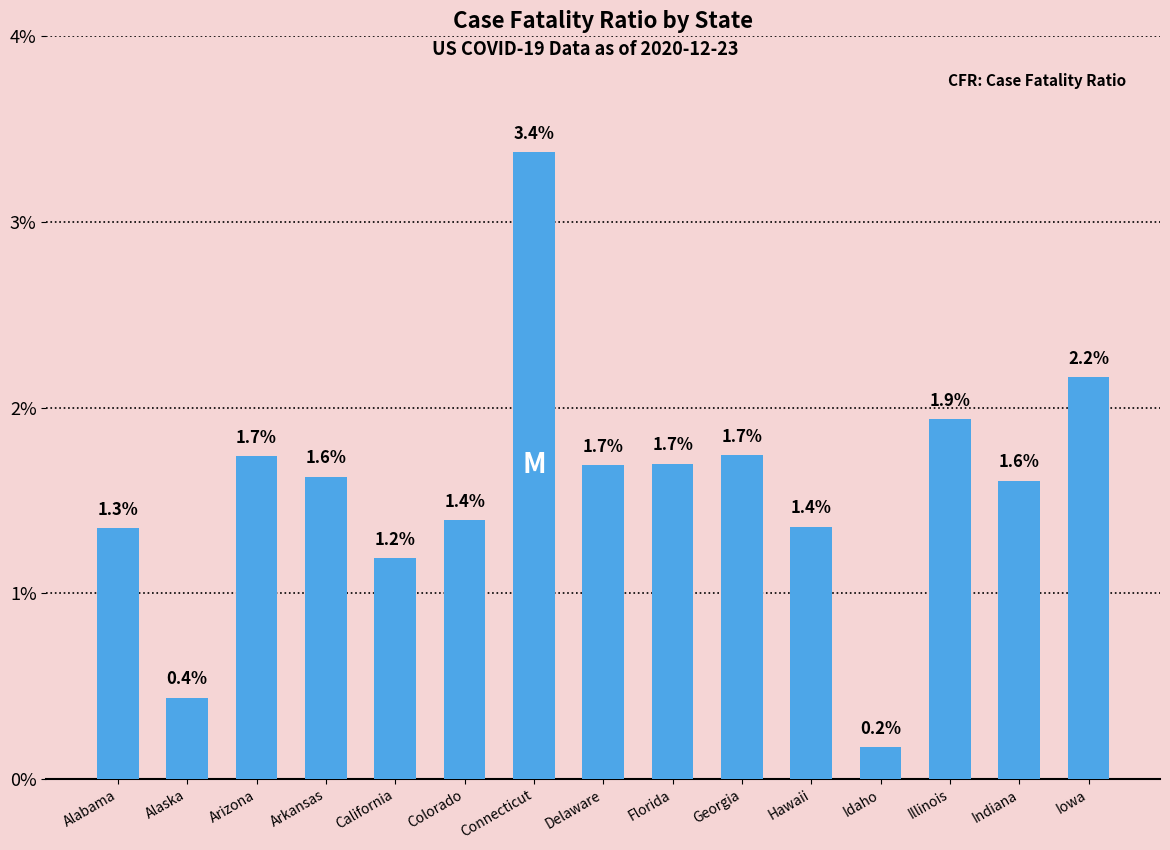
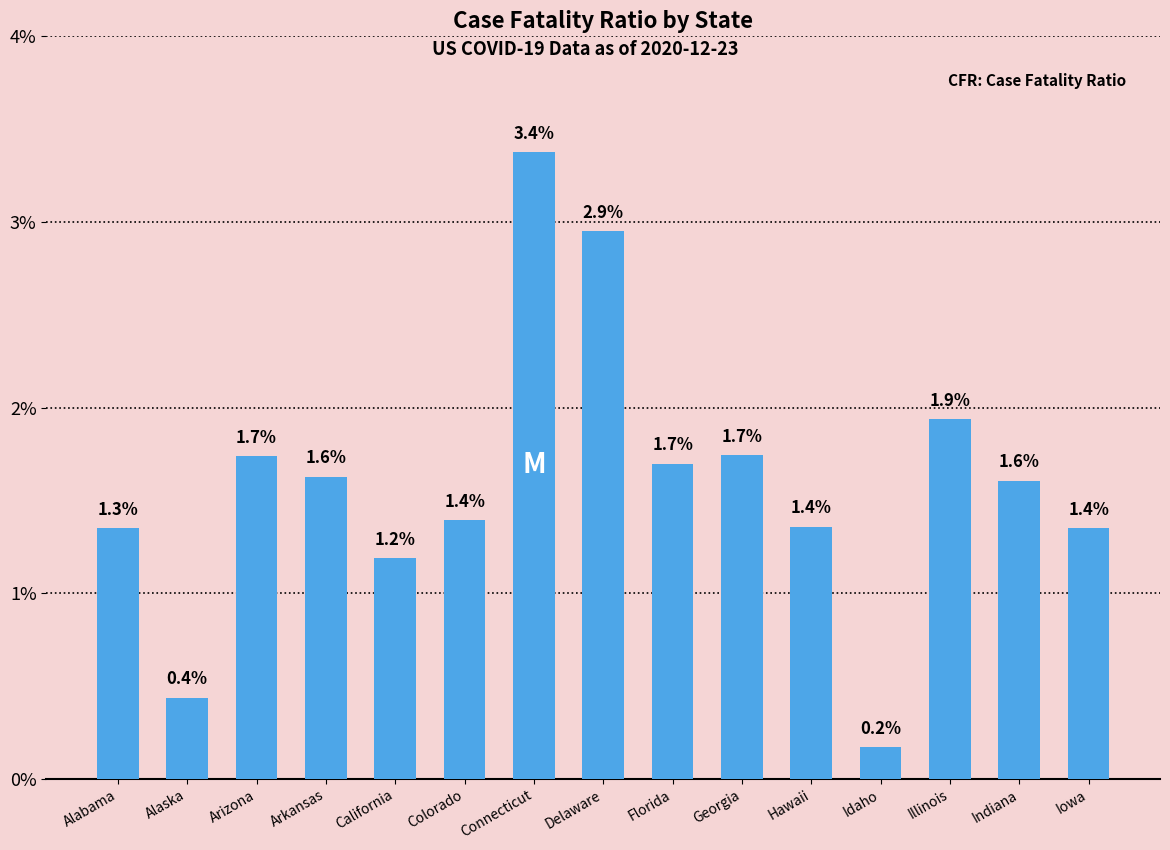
  {
    "Alabama": "1.3%",
    "Alaska": "0.4%",
    "Arizona": "1.7%",
    "Arkansas": "1.6%",
    "California": "1.2%",
    "Colorado": "1.4%",
    "Connecticut": "3.4%",
-   "Delaware": "1.7%",
+   "Delaware": "2.9%",
    "Florida": "1.7%",
    "Georgia": "1.7%",
    "Hawaii": "1.4%",
    "Idaho": "0.2%",
    "Illinois": "1.9%",
    "Indiana": "1.6%",
-   "Iowa": "2.2%"
+   "Iowa": "1.4%"
  }
